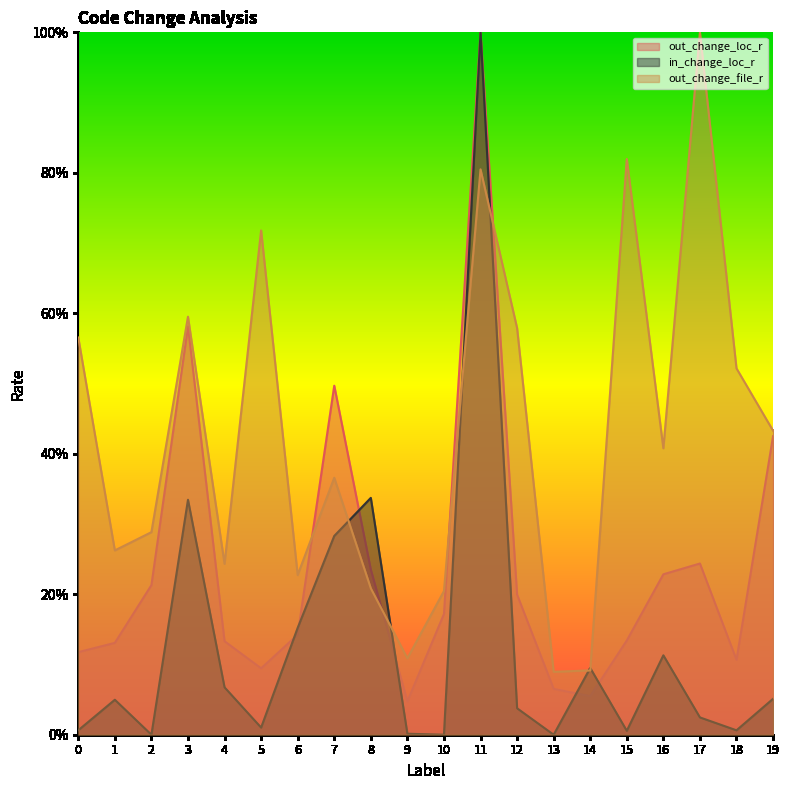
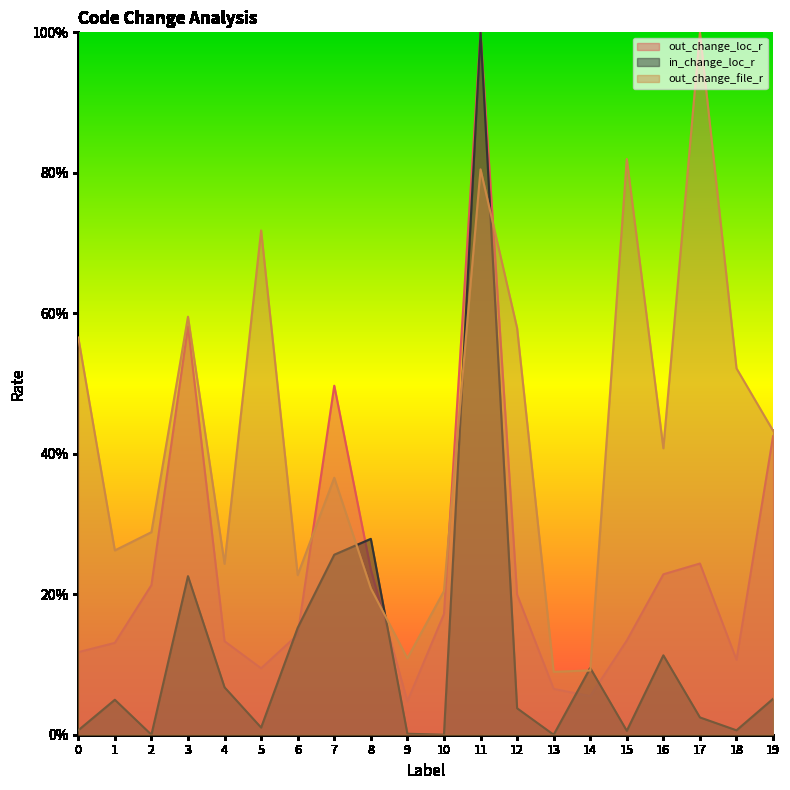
  {
    "in_change_loc_r": {
      "0": "1%",
      "1": "5%",
      "2": "0%",
-     "3": "33%",
+     "3": "23%",
      "4": "7%",
      "5": "1%",
      "6": "15%",
-     "7": "28%",
-     "8": "34%",
+     "7": "26%",
+     "8": "28%",
      "9": "0%",
      "10": "0%",
      "12": "4%",
      "13": "0%",
      "15": "1%",
      "16": "11%",
      "17": "2%",
      "18": "1%",
      "19": "5%"
    }
  }
